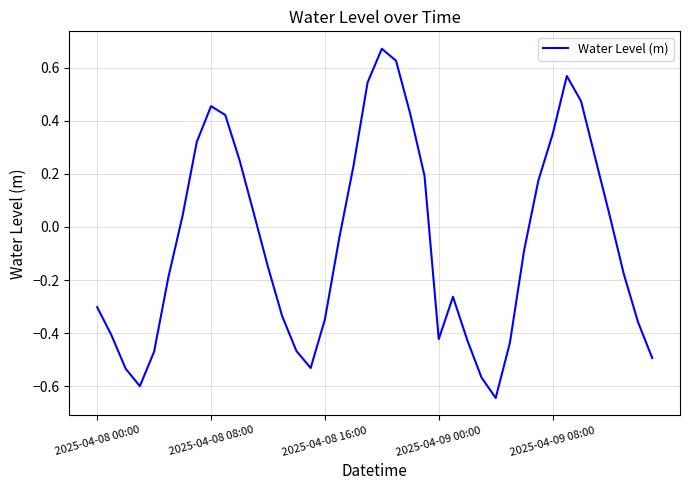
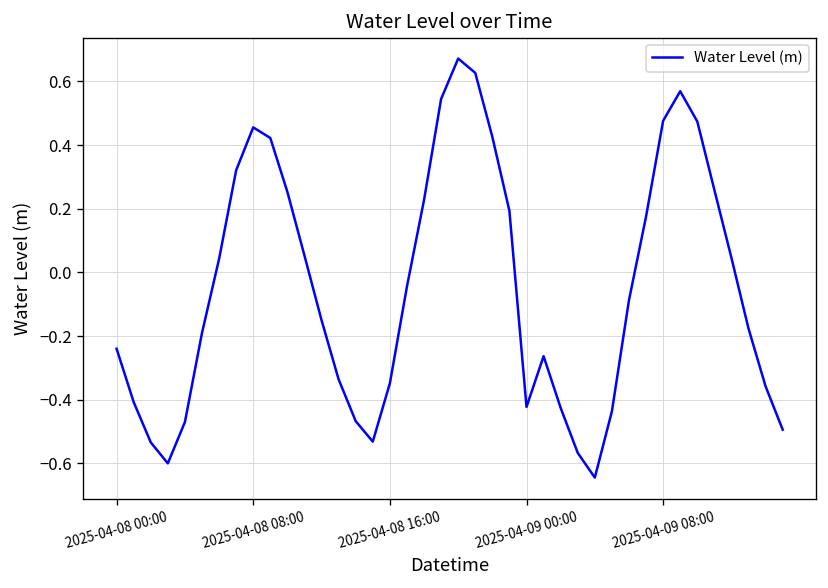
  {
-   "2025-04-08 00:00": -0.30,
+   "2025-04-08 00:00": -0.24,
    "2025-04-08 08:00": 0.46,
    "2025-04-08 16:00": -0.35,
    "2025-04-09 00:00": -0.42,
-   "2025-04-09 08:00": 0.35
+   "2025-04-09 08:00": 0.48
  }
